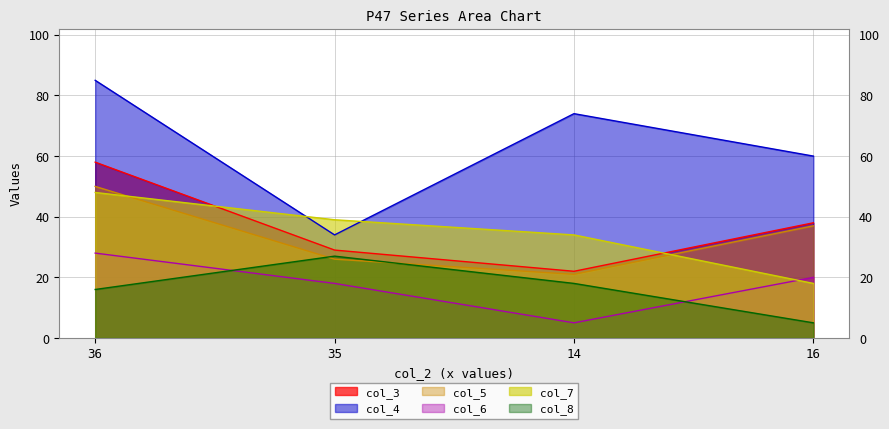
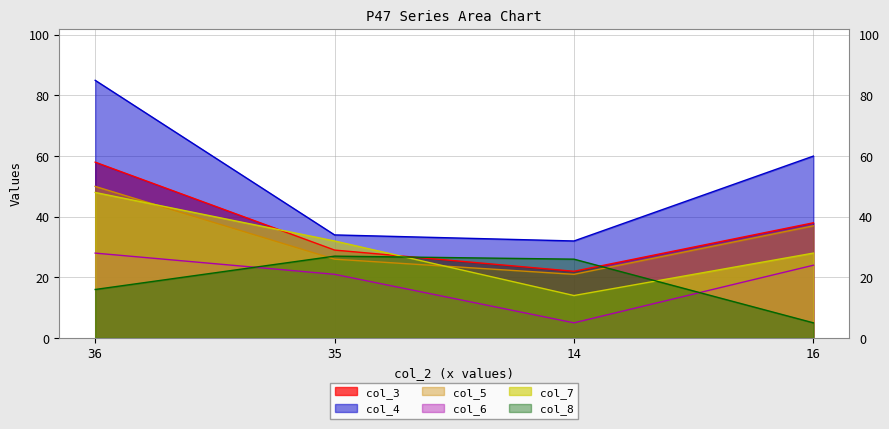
  {
    "col_3": {
      "36": 58,
      "35": 29,
      "14": 22,
      "16": 38
    },
    "col_4": {
      "36": 85,
      "35": 34,
-     "14": 74,
+     "14": 32,
      "16": 60
    },
    "col_5": {
      "36": 50,
      "35": 26,
      "14": 21,
      "16": 37
    },
    "col_6": {
      "36": 28,
-     "35": 18,
+     "35": 21,
      "14": 5,
-     "16": 20
+     "16": 24
    },
    "col_7": {
      "36": 48,
-     "35": 39,
-     "14": 34,
-     "16": 18
+     "35": 32,
+     "14": 14,
+     "16": 28
    },
    "col_8": {
      "36": 16,
      "35": 27,
-     "14": 18,
+     "14": 26,
      "16": 5
    }
  }
